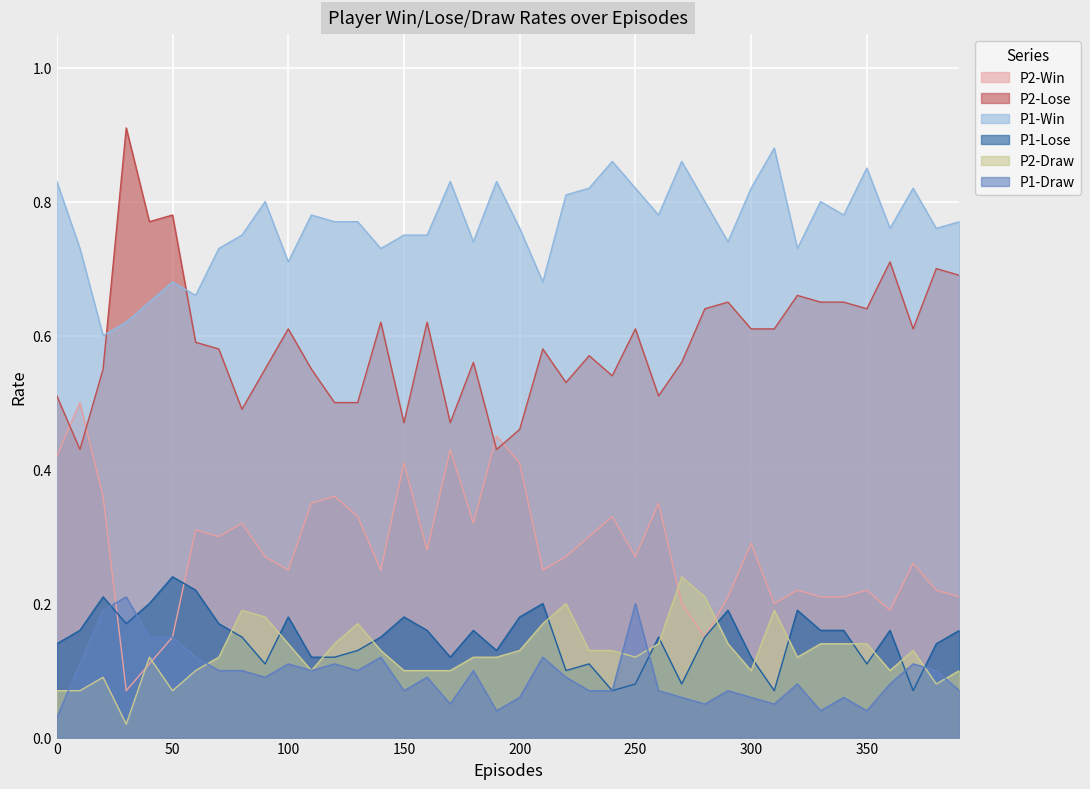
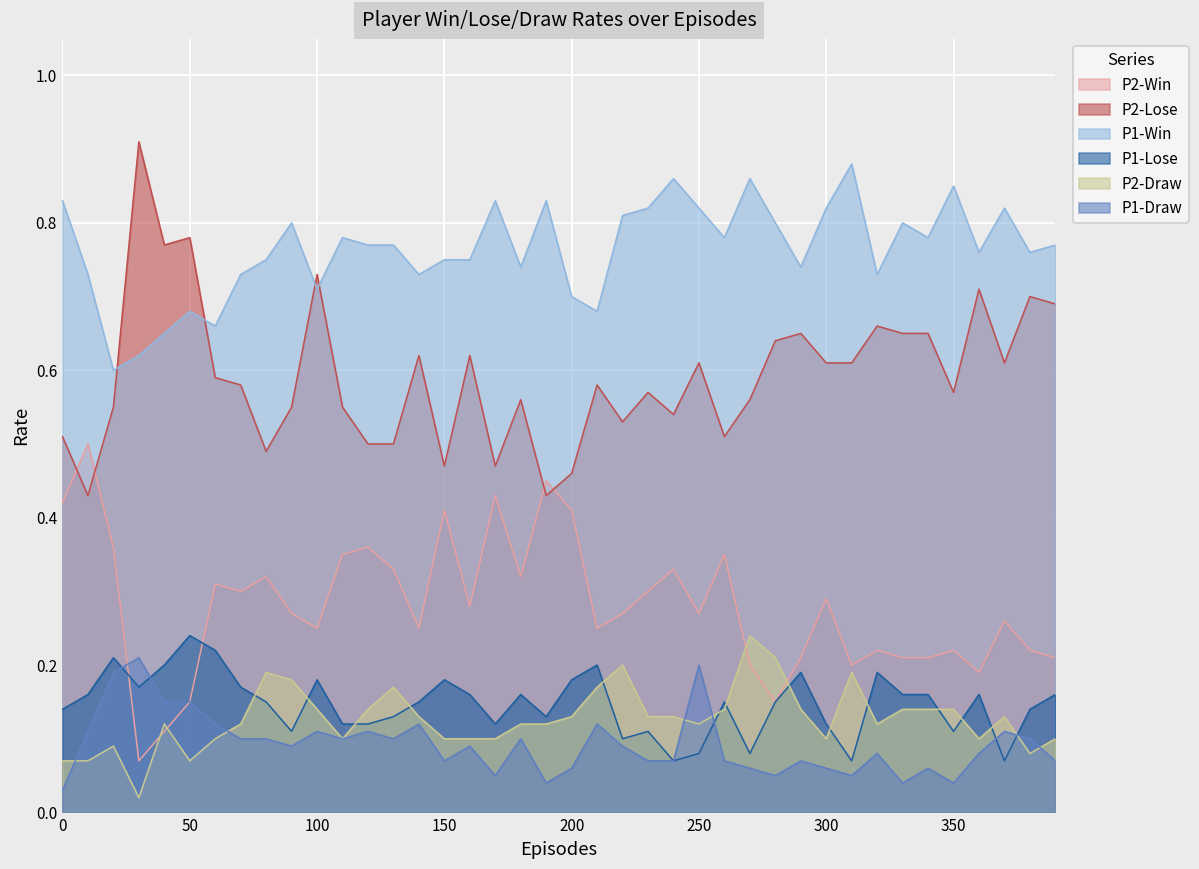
  {
    "P2-Lose": {
      "0": 0.51,
      "50": 0.78,
-     "100": 0.61,
+     "100": 0.73,
      "150": 0.47,
      "200": 0.46,
      "250": 0.61,
      "300": 0.61,
-     "350": 0.64
+     "350": 0.57
    },
    "P1-Win": {
      "0": 0.83,
      "50": 0.68,
      "100": 0.71,
      "150": 0.75,
-     "200": 0.76,
+     "200": 0.70,
      "250": 0.82,
      "300": 0.82,
      "350": 0.85
    },
    "P1-Lose": {
      "0": 0.14,
      "50": 0.24,
      "100": 0.18,
      "150": 0.18,
      "200": 0.18,
      "250": 0.08,
      "300": 0.12,
      "350": 0.11
    },
    "P1-Draw": {
      "0": 0.03,
      "100": 0.11,
      "150": 0.07,
      "200": 0.06,
      "250": 0.20,
      "300": 0.06,
      "350": 0.04
    }
  }
